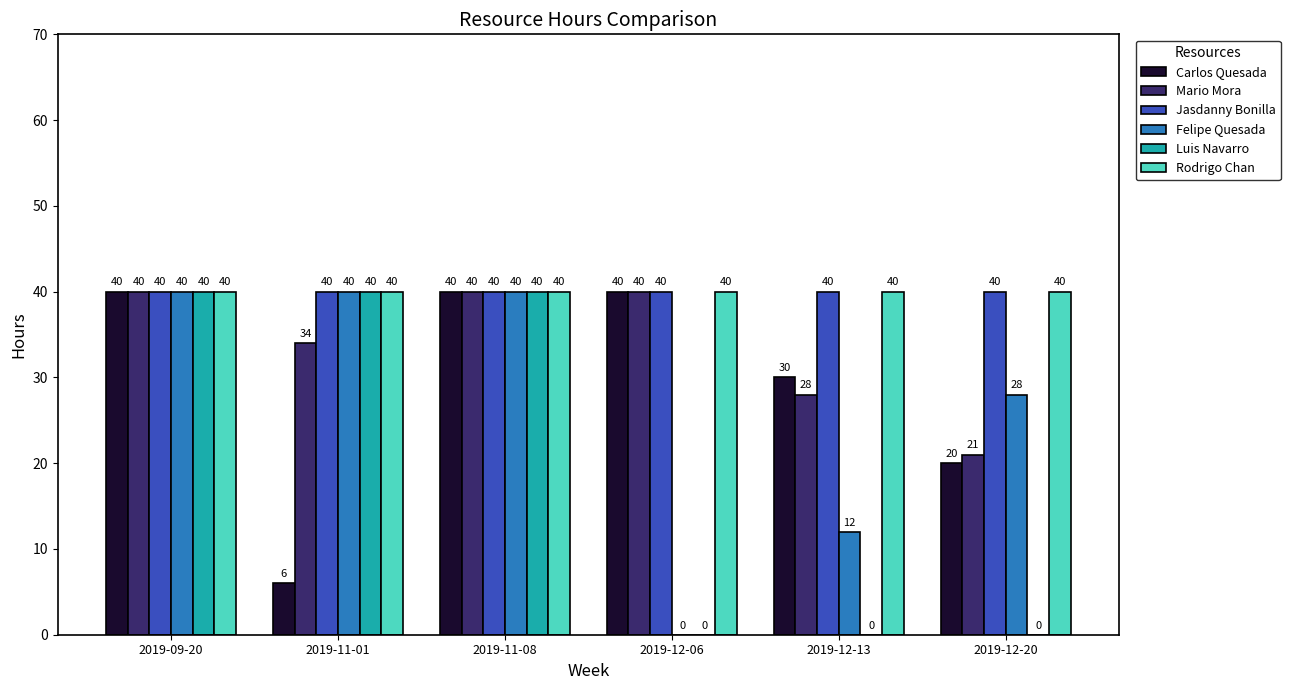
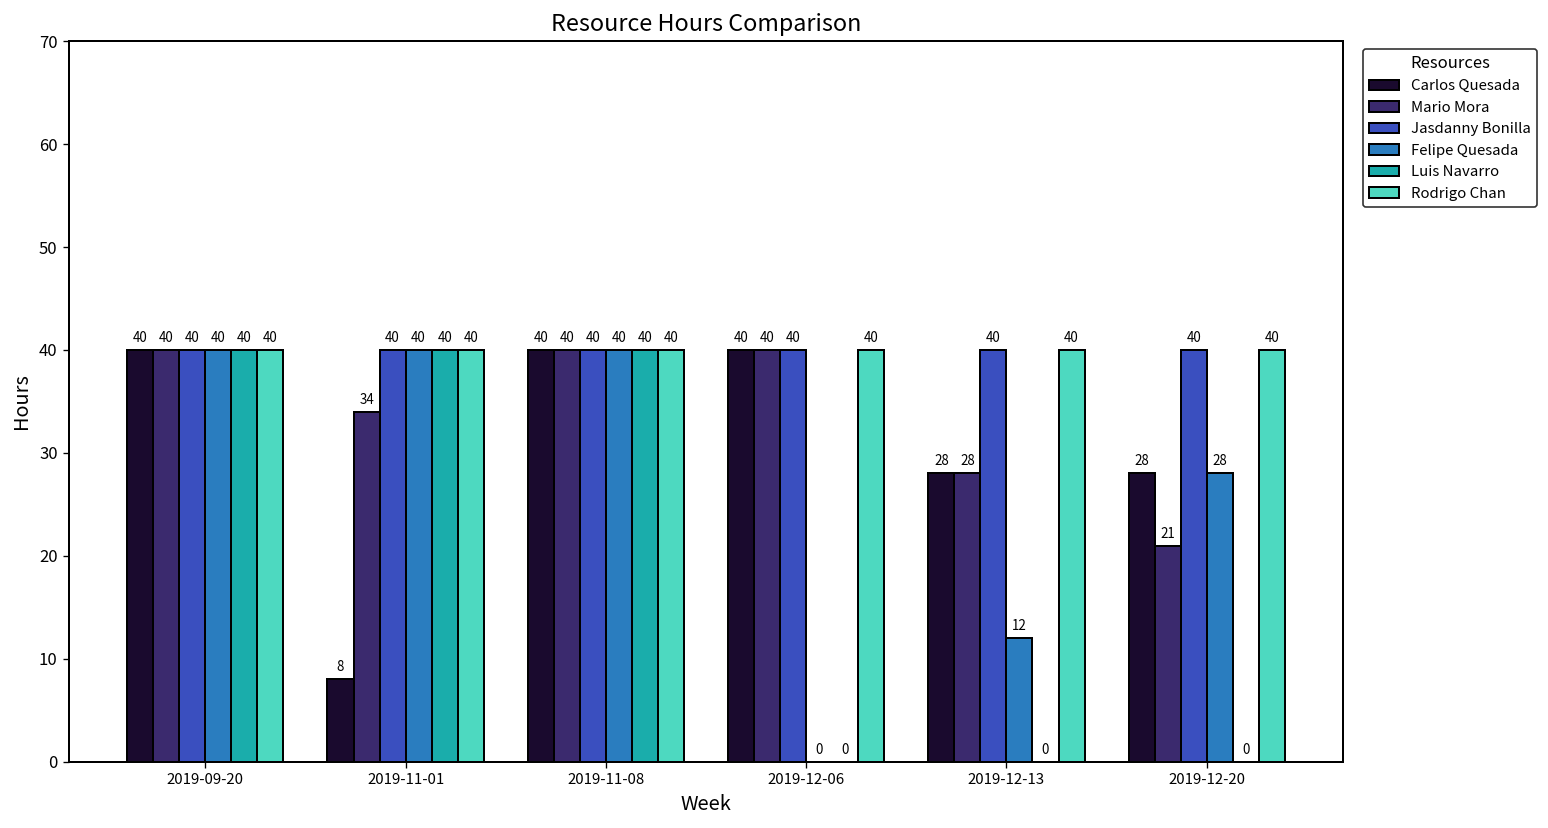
  {
    "Carlos Quesada": {
      "2019-09-20": 40,
-     "2019-11-01": 6,
+     "2019-11-01": 8,
      "2019-11-08": 40,
      "2019-12-06": 40,
-     "2019-12-13": 30,
-     "2019-12-20": 20
+     "2019-12-13": 28,
+     "2019-12-20": 28
    },
    "Mario Mora": {
      "2019-09-20": 40,
      "2019-11-01": 34,
      "2019-11-08": 40,
      "2019-12-06": 40,
      "2019-12-13": 28,
      "2019-12-20": 21
    },
    "Rodrigo Chan": {
      "2019-09-20": 40,
      "2019-11-01": 40,
      "2019-11-08": 40,
      "2019-12-06": 40,
      "2019-12-13": 40,
      "2019-12-20": 40
    }
  }
